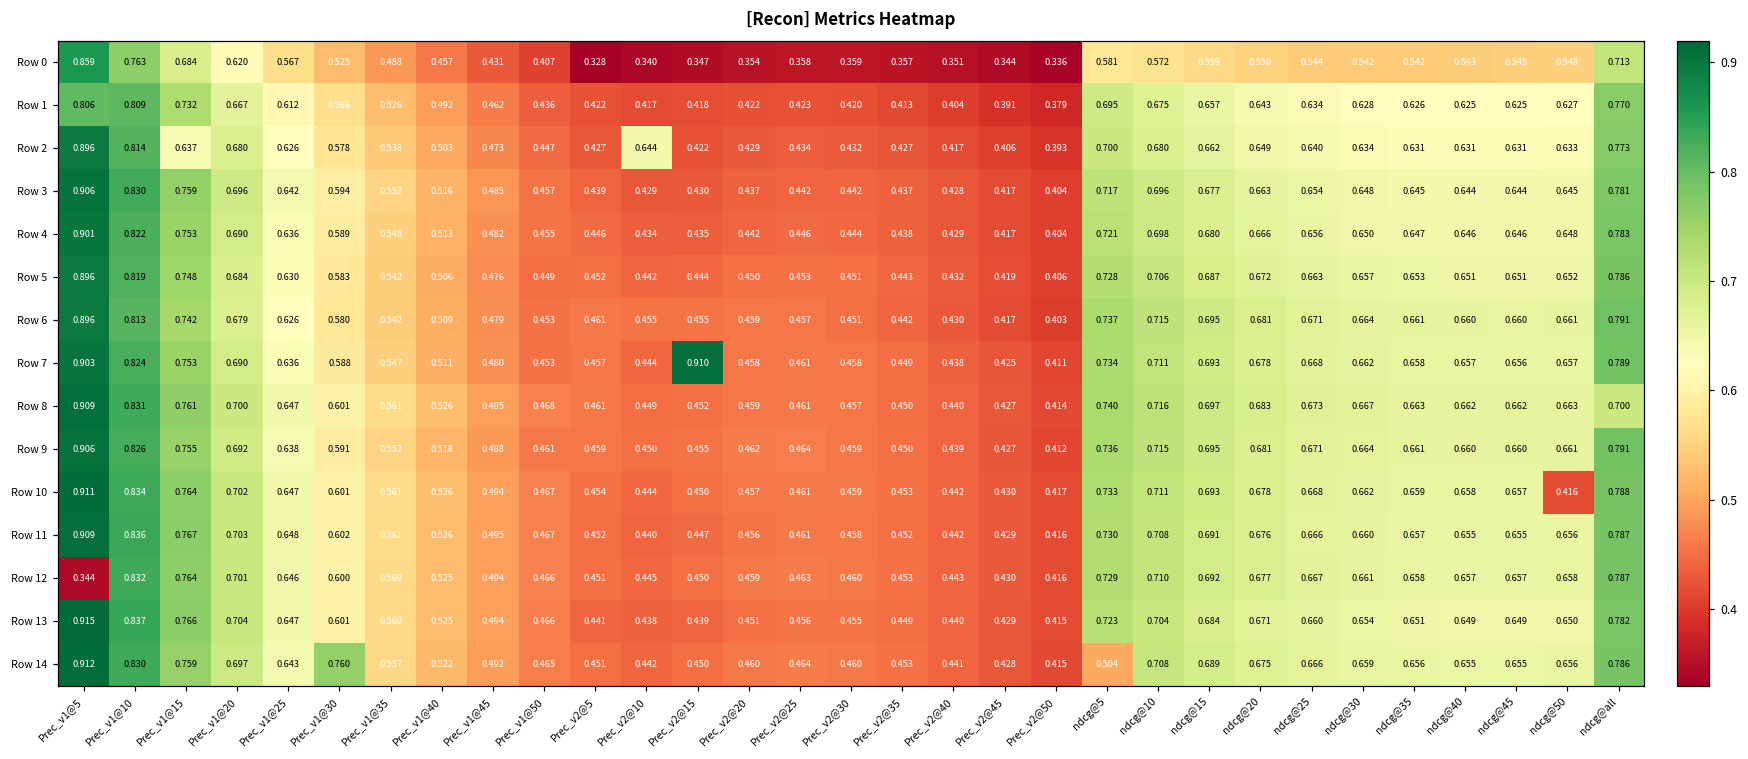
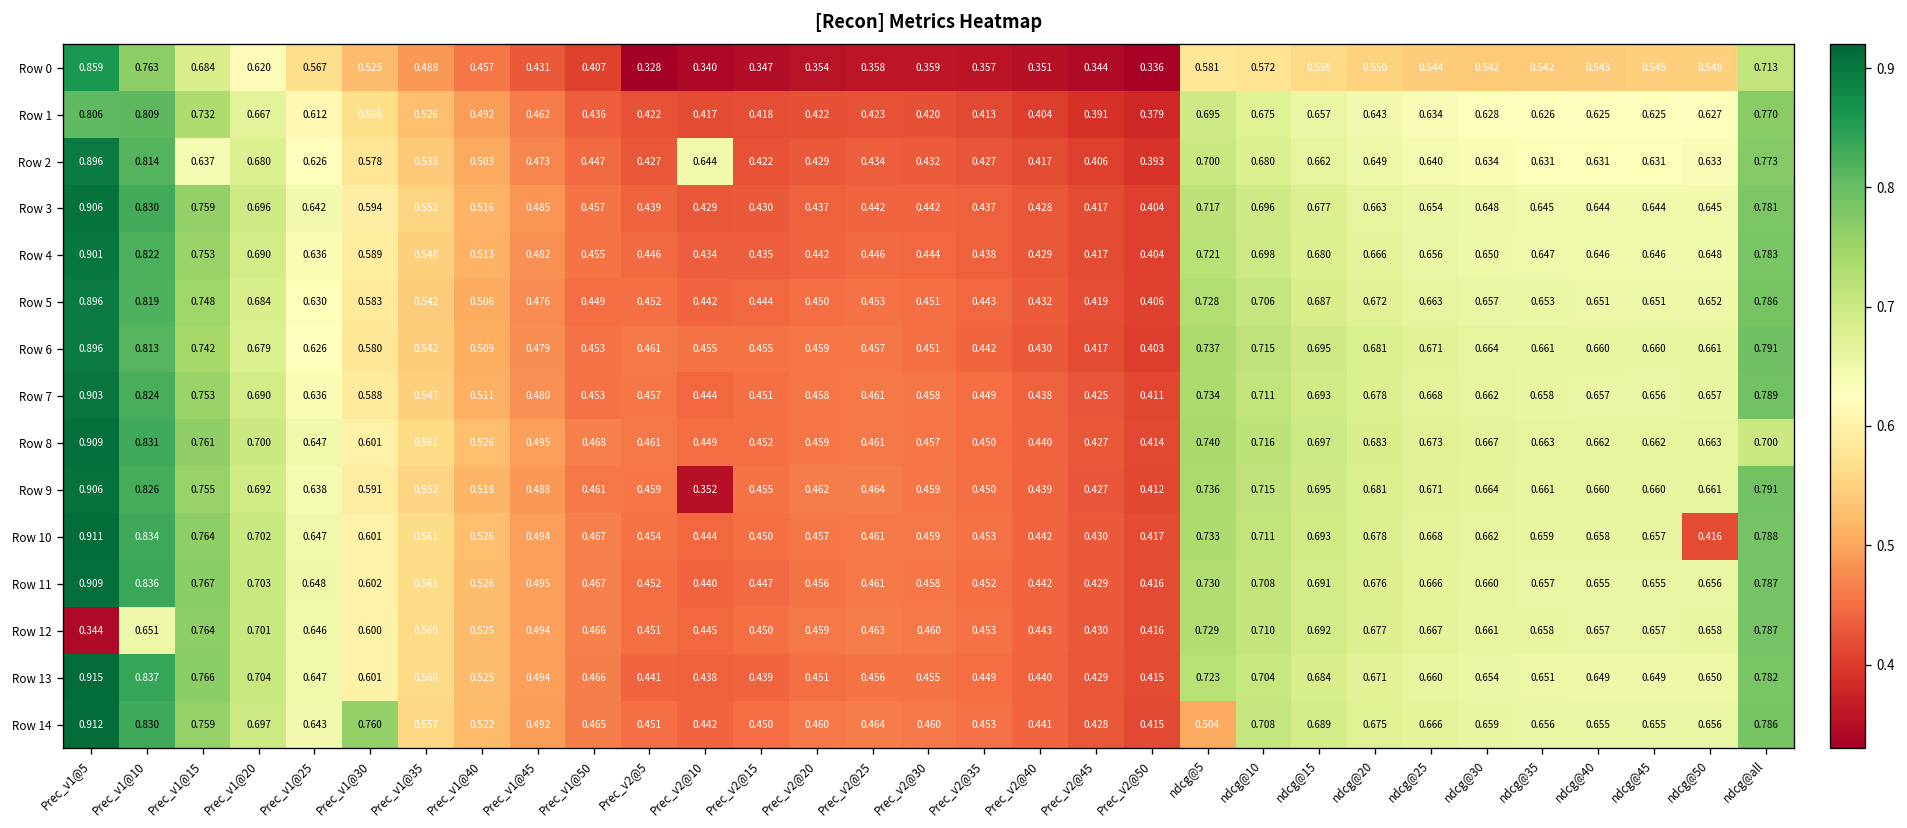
  {
    "Row 7": {
      "Prec_v1@5": 0.903,
      "Prec_v1@10": 0.824,
      "Prec_v1@15": 0.753,
      "Prec_v1@20": 0.690,
      "Prec_v1@25": 0.636,
      "Prec_v1@30": 0.588,
      "Prec_v1@35": 0.547,
      "Prec_v1@40": 0.511,
      "Prec_v1@45": 0.480,
      "Prec_v1@50": 0.453,
      "Prec_v2@5": 0.457,
      "Prec_v2@10": 0.444,
-     "Prec_v2@15": 0.910,
+     "Prec_v2@15": 0.451,
      "Prec_v2@20": 0.458,
      "Prec_v2@25": 0.461,
      "Prec_v2@30": 0.458,
      "Prec_v2@35": 0.449,
      "Prec_v2@40": 0.438,
      "Prec_v2@45": 0.425,
      "Prec_v2@50": 0.411,
      "ndcg@5": 0.734,
      "ndcg@10": 0.711,
      "ndcg@15": 0.693,
      "ndcg@20": 0.678,
      "ndcg@25": 0.668,
      "ndcg@30": 0.662,
      "ndcg@35": 0.658,
      "ndcg@40": 0.657,
      "ndcg@45": 0.656,
      "ndcg@50": 0.657,
      "ndcg@all": 0.789
    },
    "Row 9": {
      "Prec_v1@5": 0.906,
      "Prec_v1@10": 0.826,
      "Prec_v1@15": 0.755,
      "Prec_v1@20": 0.692,
      "Prec_v1@25": 0.638,
      "Prec_v1@30": 0.591,
      "Prec_v1@35": 0.552,
      "Prec_v1@40": 0.518,
      "Prec_v1@45": 0.488,
      "Prec_v1@50": 0.461,
      "Prec_v2@5": 0.459,
-     "Prec_v2@10": 0.450,
+     "Prec_v2@10": 0.352,
      "Prec_v2@15": 0.455,
      "Prec_v2@20": 0.462,
      "Prec_v2@25": 0.464,
      "Prec_v2@30": 0.459,
      "Prec_v2@35": 0.450,
      "Prec_v2@40": 0.439,
      "Prec_v2@45": 0.427,
      "Prec_v2@50": 0.412,
      "ndcg@5": 0.736,
      "ndcg@10": 0.715,
      "ndcg@15": 0.695,
      "ndcg@20": 0.681,
      "ndcg@25": 0.671,
      "ndcg@30": 0.664,
      "ndcg@35": 0.661,
      "ndcg@40": 0.660,
      "ndcg@45": 0.660,
      "ndcg@50": 0.661,
      "ndcg@all": 0.791
    },
    "Row 12": {
      "Prec_v1@5": 0.344,
-     "Prec_v1@10": 0.832,
+     "Prec_v1@10": 0.651,
      "Prec_v1@15": 0.764,
      "Prec_v1@20": 0.701,
      "Prec_v1@25": 0.646,
      "Prec_v1@30": 0.600,
      "Prec_v1@35": 0.560,
      "Prec_v1@40": 0.525,
      "Prec_v1@45": 0.494,
      "Prec_v1@50": 0.466,
      "Prec_v2@5": 0.451,
      "Prec_v2@10": 0.445,
      "Prec_v2@15": 0.450,
      "Prec_v2@20": 0.459,
      "Prec_v2@25": 0.463,
      "Prec_v2@30": 0.460,
      "Prec_v2@35": 0.453,
      "Prec_v2@40": 0.443,
      "Prec_v2@45": 0.430,
      "Prec_v2@50": 0.416,
      "ndcg@5": 0.729,
      "ndcg@10": 0.710,
      "ndcg@15": 0.692,
      "ndcg@20": 0.677,
      "ndcg@25": 0.667,
      "ndcg@30": 0.661,
      "ndcg@35": 0.658,
      "ndcg@40": 0.657,
      "ndcg@45": 0.657,
      "ndcg@50": 0.658,
      "ndcg@all": 0.787
    }
  }
